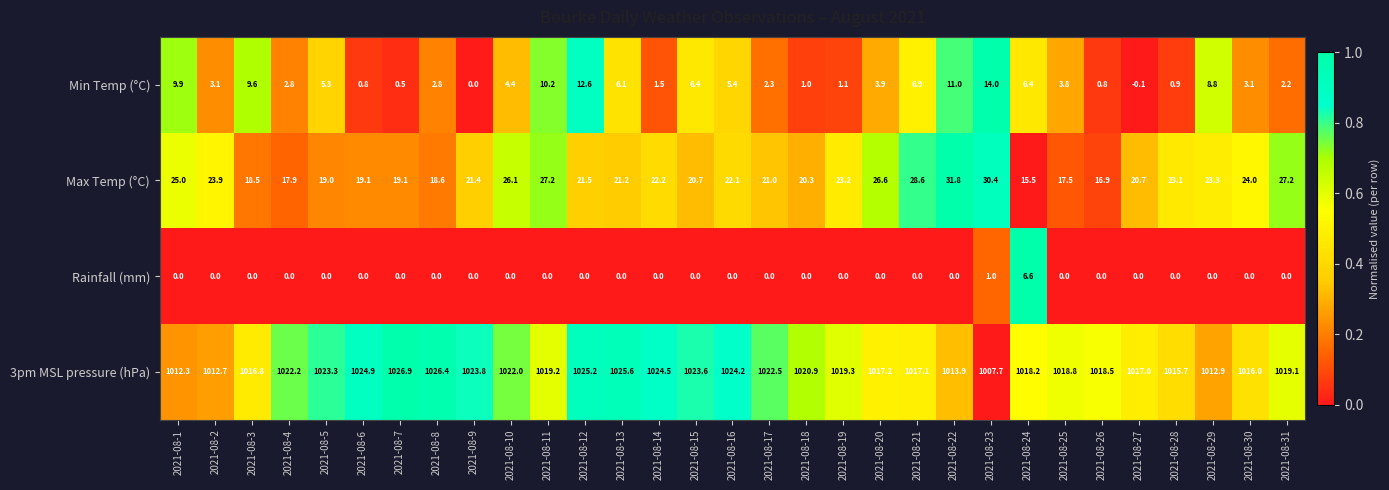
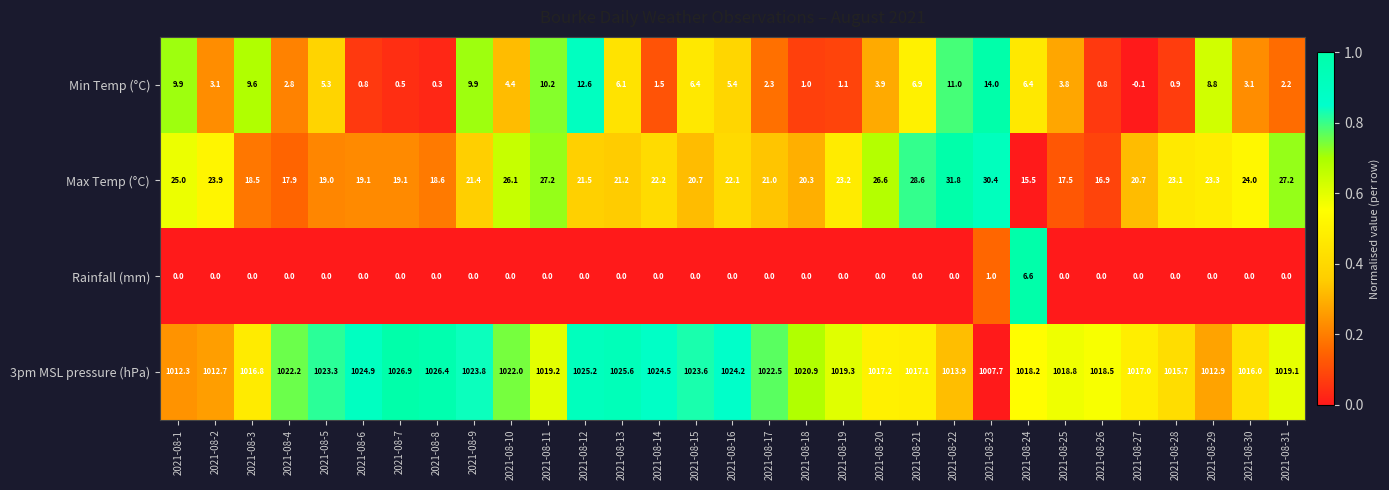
  {
    "Min Temp (°C)": {
      "2021-08-1": 9.9,
      "2021-08-2": 3.1,
      "2021-08-3": 9.6,
      "2021-08-4": 2.8,
      "2021-08-5": 5.3,
      "2021-08-6": 0.8,
      "2021-08-7": 0.5,
-     "2021-08-8": 2.8,
-     "2021-08-9": 0.0,
+     "2021-08-8": 0.3,
+     "2021-08-9": 9.9,
      "2021-08-10": 4.4,
      "2021-08-11": 10.2,
      "2021-08-12": 12.6,
      "2021-08-13": 6.1,
      "2021-08-14": 1.5,
      "2021-08-15": 6.4,
      "2021-08-16": 5.4,
      "2021-08-17": 2.3,
      "2021-08-18": 1.0,
      "2021-08-19": 1.1,
      "2021-08-20": 3.9,
      "2021-08-21": 6.9,
      "2021-08-22": 11.0,
      "2021-08-23": 14.0,
      "2021-08-24": 6.4,
      "2021-08-25": 3.8,
      "2021-08-26": 0.8,
      "2021-08-27": -0.1,
      "2021-08-28": 0.9,
      "2021-08-29": 8.8,
      "2021-08-30": 3.1,
      "2021-08-31": 2.2
    },
    "Max Temp (°C)": {
      "2021-08-1": 25.0,
      "2021-08-2": 23.9,
      "2021-08-3": 18.5,
      "2021-08-4": 17.9,
      "2021-08-5": 19.0,
      "2021-08-6": 19.1,
      "2021-08-7": 19.1,
      "2021-08-8": 18.6,
      "2021-08-9": 21.4,
      "2021-08-10": 26.1,
      "2021-08-11": 27.2,
      "2021-08-12": 21.5,
      "2021-08-13": 21.2,
      "2021-08-14": 22.2,
      "2021-08-15": 20.7,
      "2021-08-16": 22.1,
      "2021-08-17": 21.0,
      "2021-08-18": 20.3,
      "2021-08-19": 23.2,
      "2021-08-20": 26.6,
      "2021-08-21": 28.6,
      "2021-08-22": 31.8,
      "2021-08-23": 30.4,
      "2021-08-24": 15.5,
      "2021-08-25": 17.5,
      "2021-08-26": 16.9,
      "2021-08-27": 20.7,
      "2021-08-28": 23.1,
      "2021-08-29": 23.3,
      "2021-08-30": 24.0,
      "2021-08-31": 27.2
    },
    "Rainfall (mm)": {
      "2021-08-1": 0.0,
      "2021-08-2": 0.0,
      "2021-08-3": 0.0,
      "2021-08-4": 0.0,
      "2021-08-5": 0.0,
      "2021-08-6": 0.0,
      "2021-08-7": 0.0,
      "2021-08-8": 0.0,
      "2021-08-9": 0.0,
      "2021-08-10": 0.0,
      "2021-08-11": 0.0,
      "2021-08-12": 0.0,
      "2021-08-13": 0.0,
      "2021-08-14": 0.0,
      "2021-08-15": 0.0,
      "2021-08-16": 0.0,
      "2021-08-17": 0.0,
      "2021-08-18": 0.0,
      "2021-08-19": 0.0,
      "2021-08-20": 0.0,
      "2021-08-21": 0.0,
      "2021-08-22": 0.0,
      "2021-08-23": 1.0,
      "2021-08-24": 6.6,
      "2021-08-25": 0.0,
      "2021-08-26": 0.0,
      "2021-08-27": 0.0,
      "2021-08-28": 0.0,
      "2021-08-29": 0.0,
      "2021-08-30": 0.0,
      "2021-08-31": 0.0
    },
    "3pm MSL pressure (hPa)": {
      "2021-08-1": 1012.3,
      "2021-08-2": 1012.7,
      "2021-08-3": 1016.8,
      "2021-08-4": 1022.2,
      "2021-08-5": 1023.3,
      "2021-08-6": 1024.9,
      "2021-08-7": 1026.9,
      "2021-08-8": 1026.4,
      "2021-08-9": 1023.8,
      "2021-08-10": 1022.0,
      "2021-08-11": 1019.2,
      "2021-08-12": 1025.2,
      "2021-08-13": 1025.6,
      "2021-08-14": 1024.5,
      "2021-08-15": 1023.6,
      "2021-08-16": 1024.2,
      "2021-08-17": 1022.5,
      "2021-08-18": 1020.9,
      "2021-08-19": 1019.3,
      "2021-08-20": 1017.2,
      "2021-08-21": 1017.1,
      "2021-08-22": 1013.9,
      "2021-08-23": 1007.7,
      "2021-08-24": 1018.2,
      "2021-08-25": 1018.8,
      "2021-08-26": 1018.5,
      "2021-08-27": 1017.0,
      "2021-08-28": 1015.7,
      "2021-08-29": 1012.9,
      "2021-08-30": 1016.0,
      "2021-08-31": 1019.1
    }
  }
